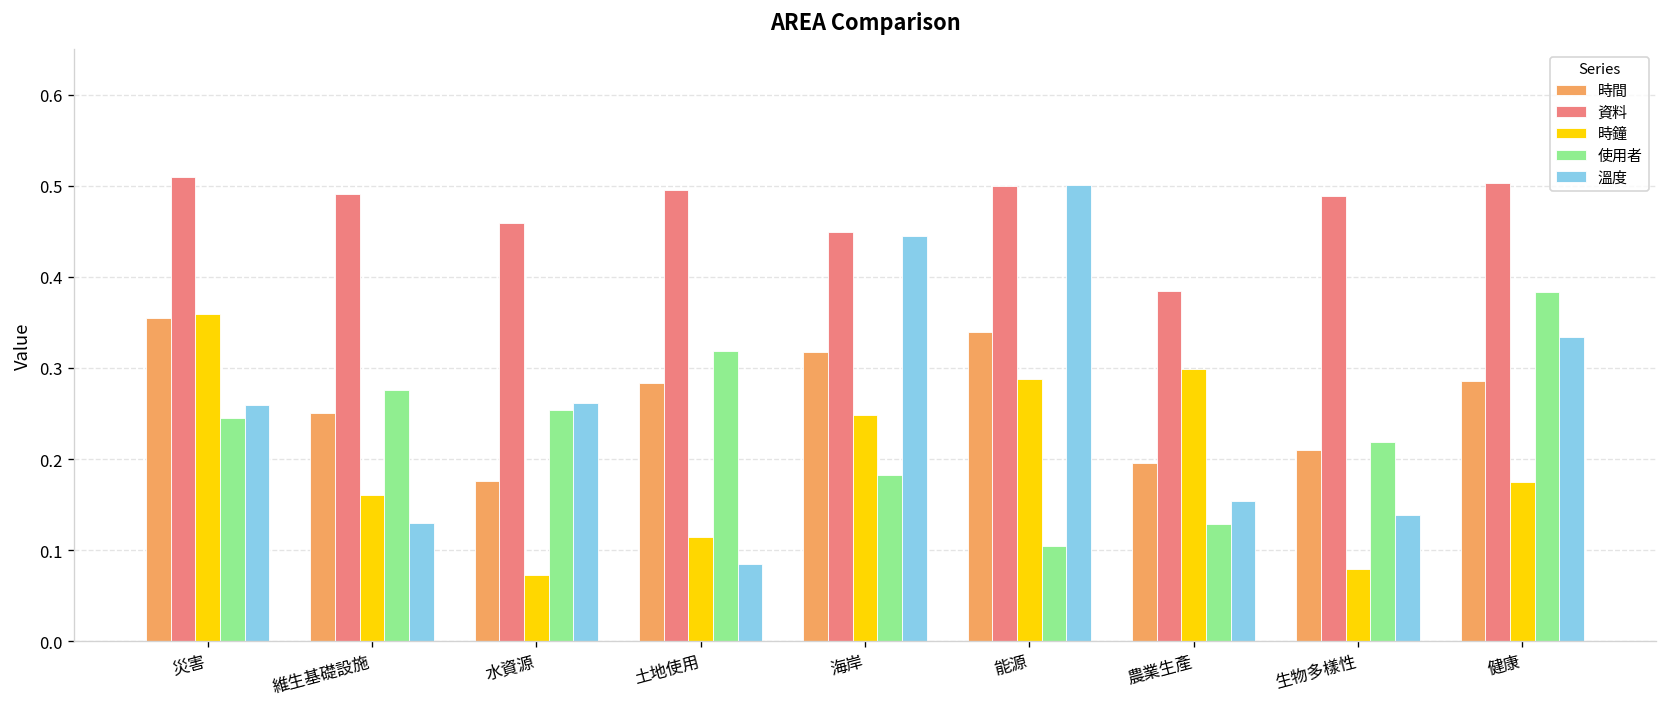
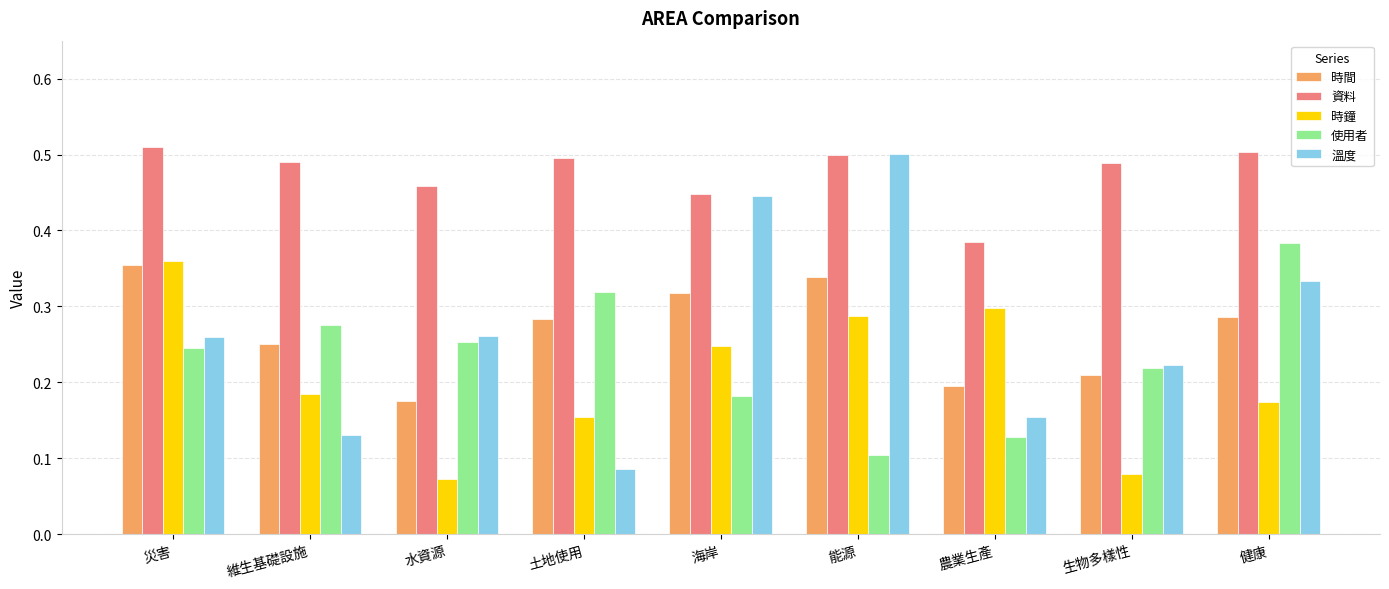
  {
    "時鐘": {
      "災害": 0.36,
-     "維生基礎設施": 0.16,
+     "維生基礎設施": 0.19,
      "水資源": 0.07,
-     "土地使用": 0.11,
+     "土地使用": 0.15,
      "海岸": 0.25,
      "能源": 0.29,
      "農業生產": 0.30,
      "生物多樣性": 0.08,
      "健康": 0.17
    },
    "使用者": {
      "災害": 0.25,
      "維生基礎設施": 0.28,
      "水資源": 0.25,
      "土地使用": 0.32,
      "海岸": 0.18,
      "能源": 0.10,
      "農業生產": 0.13,
      "生物多樣性": 0.22,
      "健康": 0.38
    },
    "溫度": {
      "災害": 0.26,
      "維生基礎設施": 0.13,
      "水資源": 0.26,
      "土地使用": 0.09,
      "海岸": 0.45,
      "能源": 0.50,
      "農業生產": 0.15,
-     "生物多樣性": 0.14,
+     "生物多樣性": 0.22,
      "健康": 0.33
    }
  }
